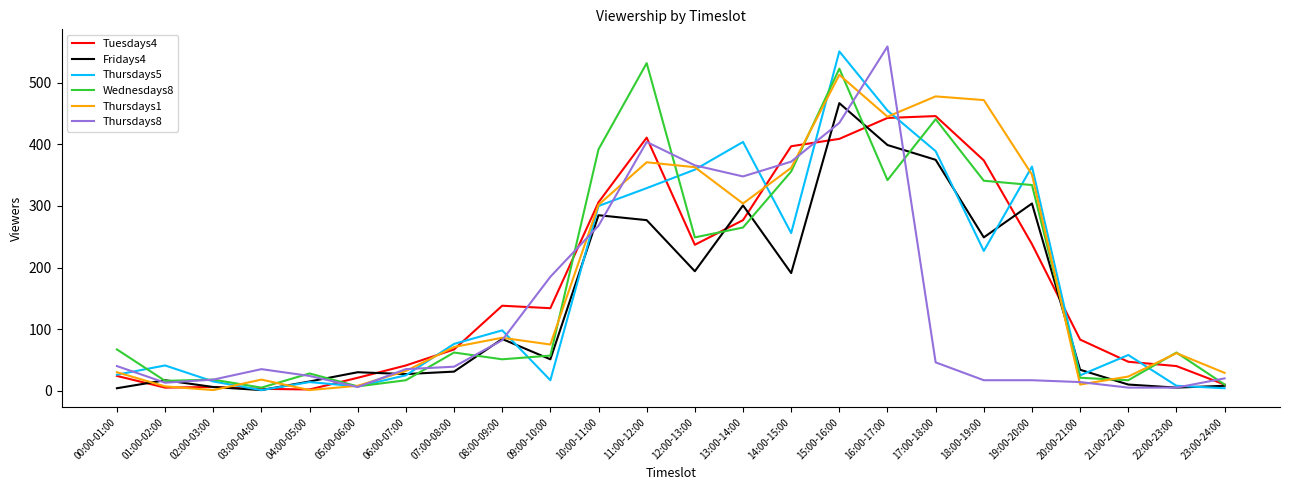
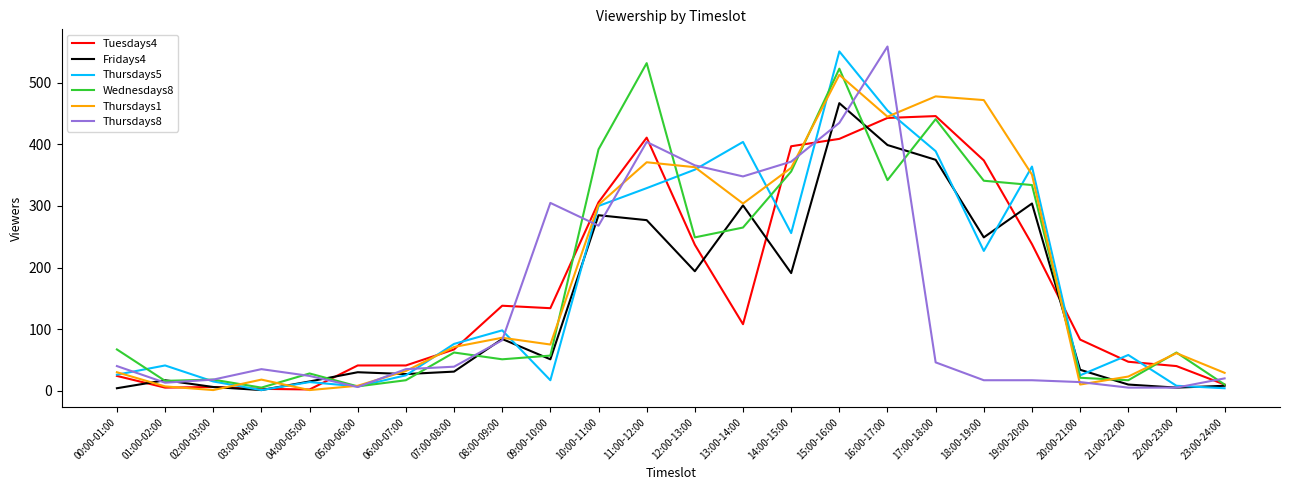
  {
    "Tuesdays4": {
-     "05:00-06:00": 20,
+     "05:00-06:00": 40,
      "06:00-07:00": 40,
      "08:00-09:00": 140,
      "09:00-10:00": 130,
      "11:00-12:00": 410,
      "12:00-13:00": 240,
-     "13:00-14:00": 280,
+     "13:00-14:00": 110,
      "14:00-15:00": 400,
      "15:00-16:00": 410,
      "17:00-18:00": 450,
      "18:00-19:00": 370,
      "19:00-20:00": 240,
      "20:00-21:00": 80,
      "21:00-22:00": 50,
      "22:00-23:00": 40
    },
    "Fridays4": {
      "00:00-01:00": 0,
      "05:00-06:00": 30,
      "07:00-08:00": 30,
      "09:00-10:00": 50,
      "10:00-11:00": 290,
      "11:00-12:00": 280,
      "12:00-13:00": 190,
      "14:00-15:00": 190,
      "15:00-16:00": 470,
      "16:00-17:00": 400,
      "17:00-18:00": 380,
      "18:00-19:00": 250,
      "19:00-20:00": 300,
      "20:00-21:00": 30,
      "21:00-22:00": 10
    },
    "Thursdays5": {
      "01:00-02:00": 40,
      "07:00-08:00": 80,
      "08:00-09:00": 100,
      "09:00-10:00": 20,
      "11:00-12:00": 330,
      "13:00-14:00": 400,
      "14:00-15:00": 260,
      "15:00-16:00": 550,
      "16:00-17:00": 460,
      "17:00-18:00": 390,
      "18:00-19:00": 230,
      "19:00-20:00": 360,
      "21:00-22:00": 60
    },
    "Wednesdays8": {
      "00:00-01:00": 70,
      "06:00-07:00": 20,
      "07:00-08:00": 60,
      "08:00-09:00": 50,
      "09:00-10:00": 60,
      "10:00-11:00": 390,
      "11:00-12:00": 530,
      "12:00-13:00": 250,
      "13:00-14:00": 270,
      "14:00-15:00": 360,
      "15:00-16:00": 520,
      "16:00-17:00": 340,
      "17:00-18:00": 440,
      "18:00-19:00": 340,
      "19:00-20:00": 330,
      "21:00-22:00": 20
    },
    "Thursdays1": {
      "02:00-03:00": 0,
      "03:00-04:00": 20,
      "09:00-10:00": 80,
      "11:00-12:00": 370,
      "14:00-15:00": 360,
      "15:00-16:00": 510,
      "17:00-18:00": 480,
      "18:00-19:00": 470,
      "19:00-20:00": 350,
      "21:00-22:00": 20,
      "23:00-24:00": 30
    },
    "Thursdays8": {
      "00:00-01:00": 40,
      "03:00-04:00": 40,
      "07:00-08:00": 40,
-     "09:00-10:00": 190,
+     "09:00-10:00": 310,
      "10:00-11:00": 270,
      "11:00-12:00": 400,
      "13:00-14:00": 350,
      "14:00-15:00": 370,
      "15:00-16:00": 440,
      "16:00-17:00": 560,
      "17:00-18:00": 50,
      "18:00-19:00": 20,
      "19:00-20:00": 20,
      "21:00-22:00": 10,
      "23:00-24:00": 20
    }
  }
